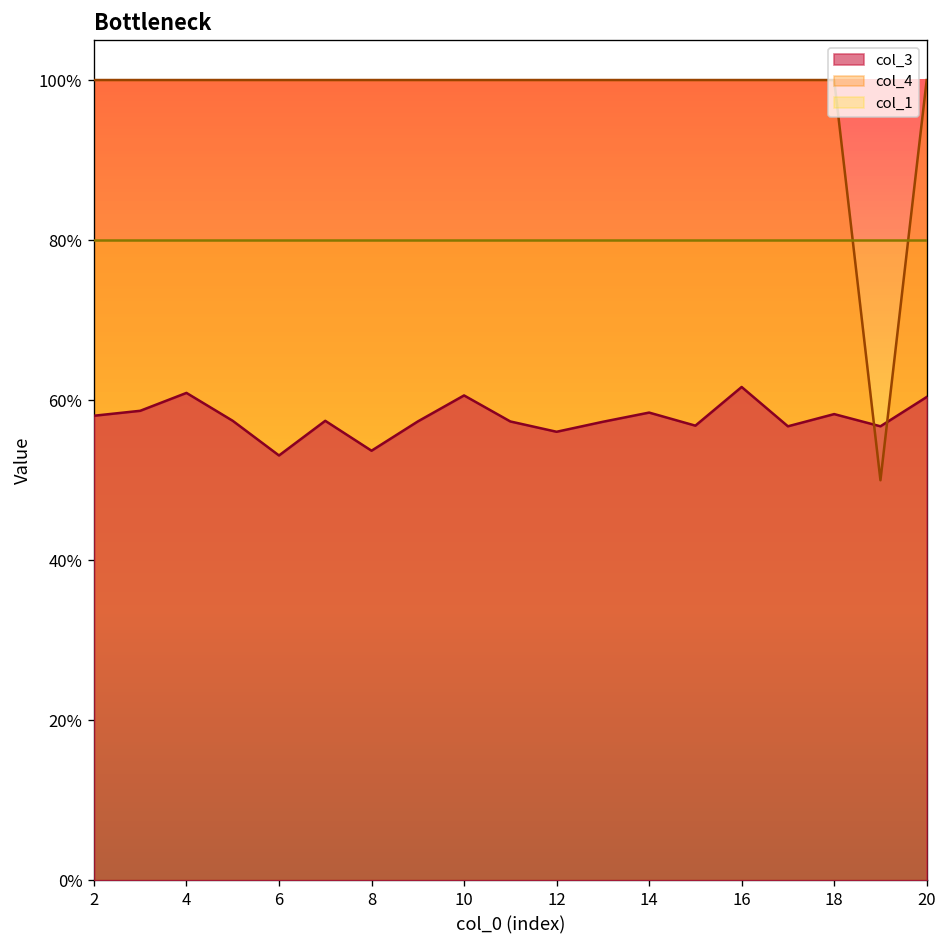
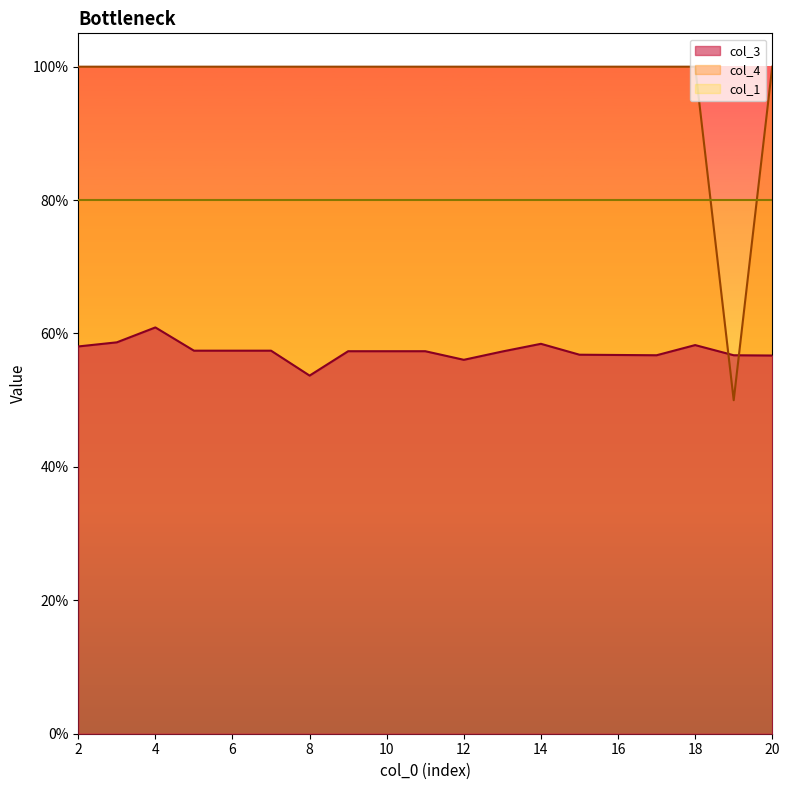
  {
    "col_3": {
      "2": "58%",
      "4": "61%",
-     "6": "53%",
+     "6": "57%",
      "8": "54%",
-     "10": "61%",
+     "10": "57%",
      "12": "56%",
      "14": "58%",
-     "16": "62%",
+     "16": "57%",
      "18": "58%",
-     "20": "60%"
+     "20": "57%"
    },
    "col_4": {
      "2": "100%",
      "4": "100%",
      "6": "100%",
      "8": "100%",
      "10": "100%",
      "12": "100%",
      "14": "100%",
      "16": "100%",
      "20": "100%"
    },
    "col_1": {
      "2": "80%",
      "4": "80%",
      "6": "80%",
      "8": "80%",
      "10": "80%",
      "12": "80%",
      "14": "80%",
      "16": "80%",
      "18": "80%",
      "20": "80%"
    }
  }
